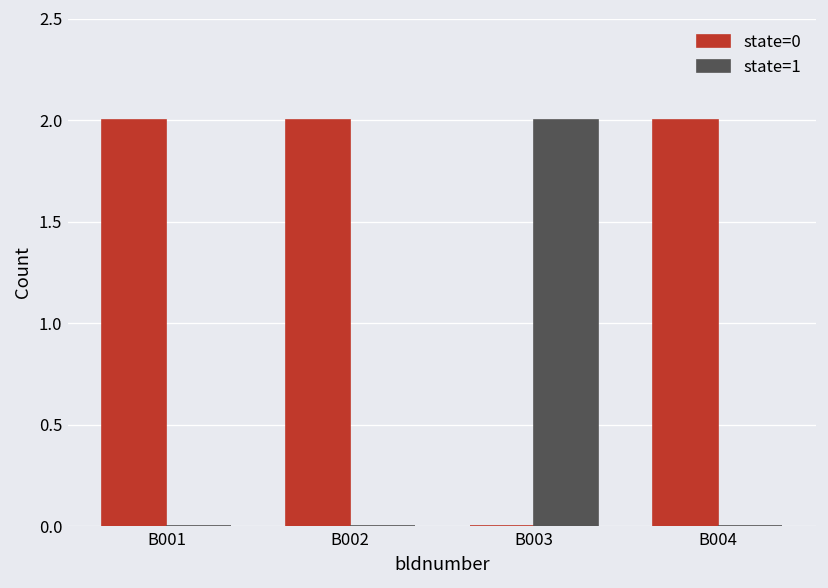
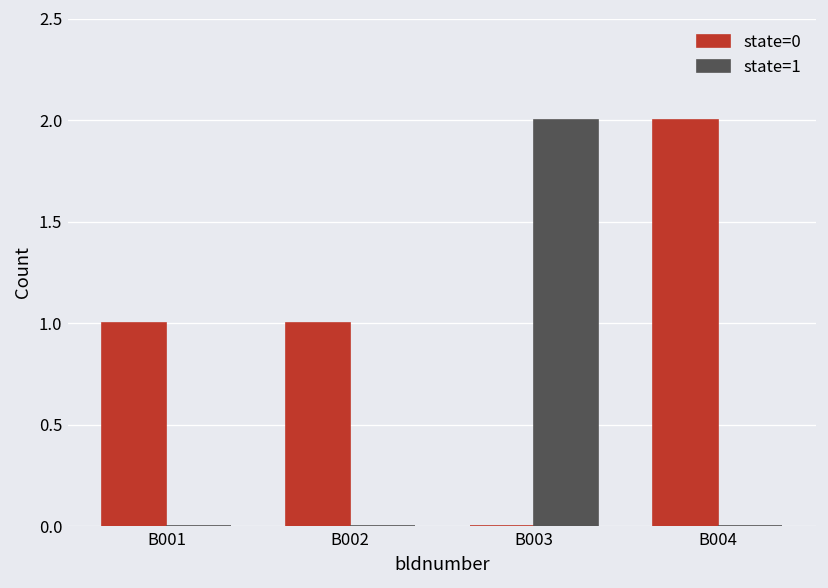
  {
    "state=0": {
-     "B001": 2,
-     "B002": 2,
+     "B001": 1,
+     "B002": 1,
      "B003": 0,
      "B004": 2
    },
    "state=1": {
      "B001": 0,
      "B002": 0,
      "B003": 2,
      "B004": 0
    }
  }
